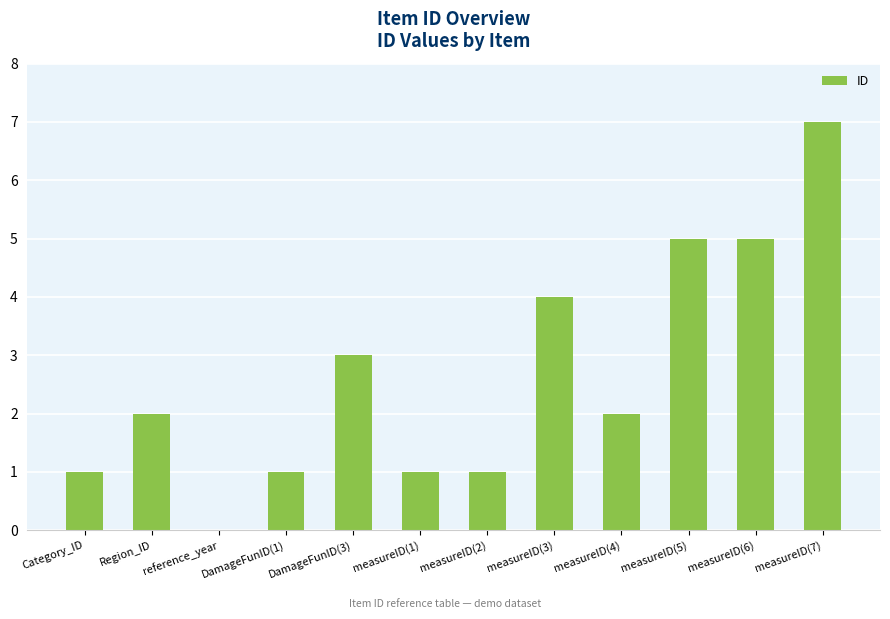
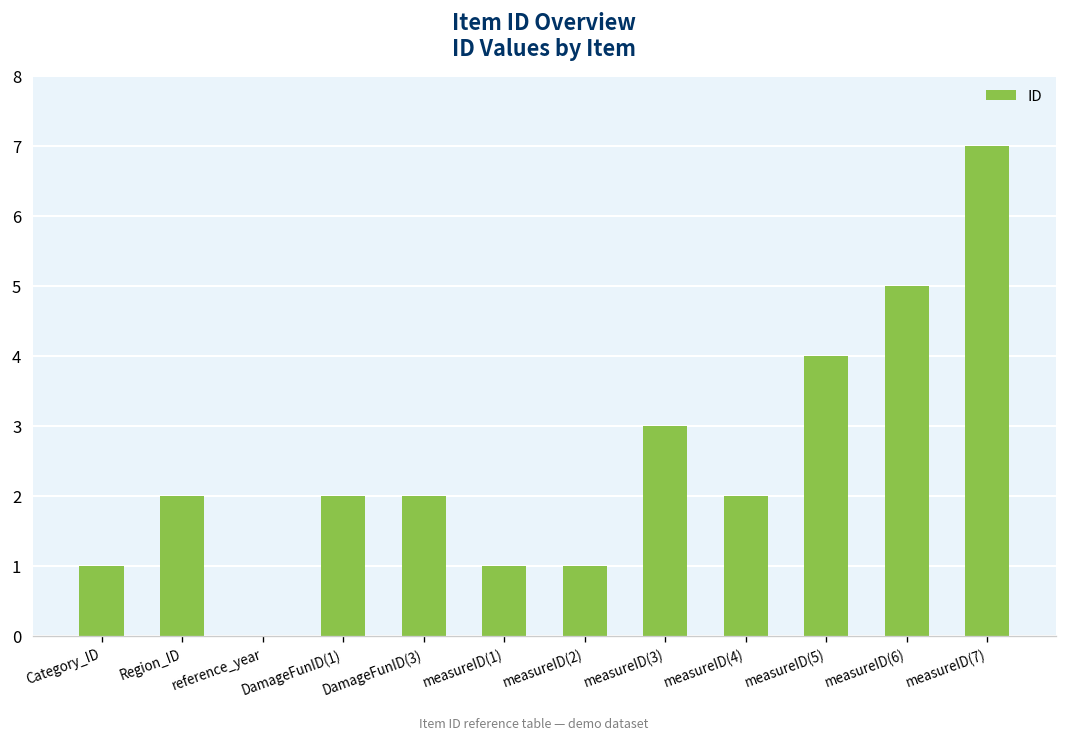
  {
    "Category_ID": 1,
    "Region_ID": 2,
    "reference_year": 0,
-   "DamageFunID(1)": 1,
-   "DamageFunID(3)": 3,
+   "DamageFunID(1)": 2,
+   "DamageFunID(3)": 2,
    "measureID(1)": 1,
    "measureID(2)": 1,
-   "measureID(3)": 4,
+   "measureID(3)": 3,
    "measureID(4)": 2,
-   "measureID(5)": 5,
+   "measureID(5)": 4,
    "measureID(6)": 5,
    "measureID(7)": 7
  }
